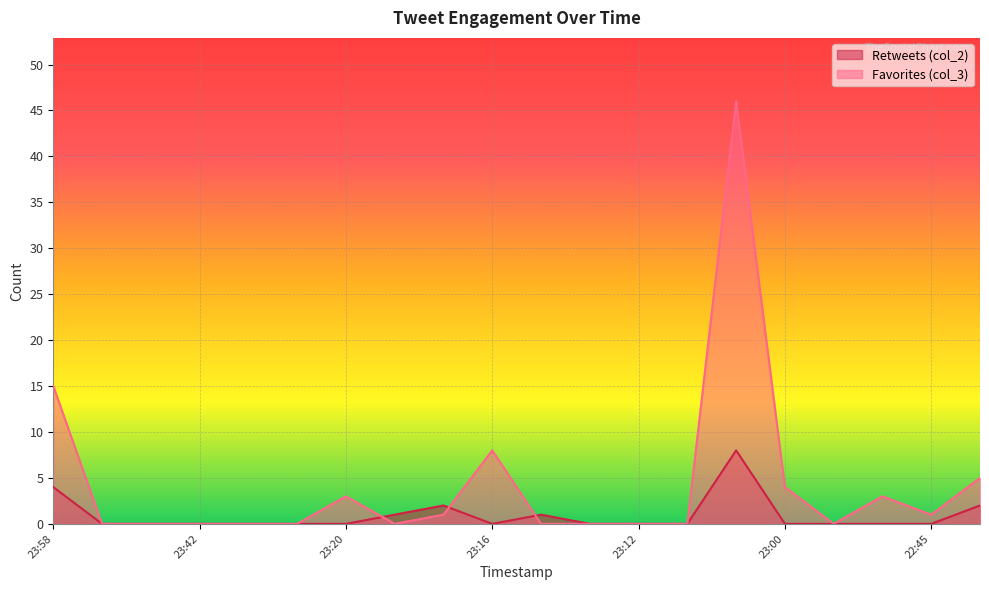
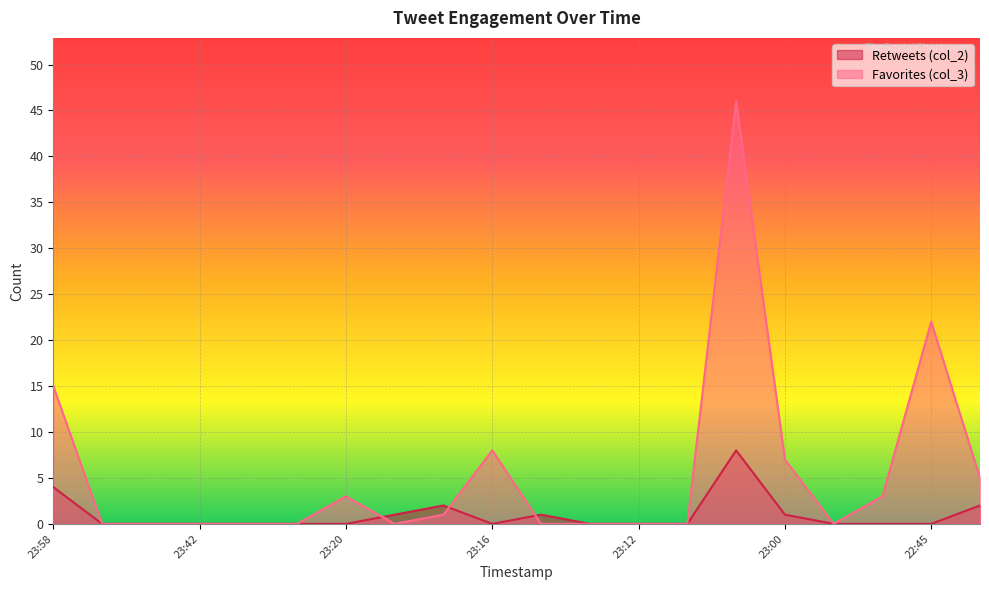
  {
    "Retweets (col_2)": {
      "23:58": 4,
      "23:20": 0,
      "23:16": 0,
-     "23:00": 0,
+     "23:00": 1,
      "22:45": 0
    },
    "Favorites (col_3)": {
      "23:58": 15,
      "23:20": 3,
      "23:16": 8,
-     "23:00": 4,
-     "22:45": 1
+     "23:00": 7,
+     "22:45": 22
    }
  }
